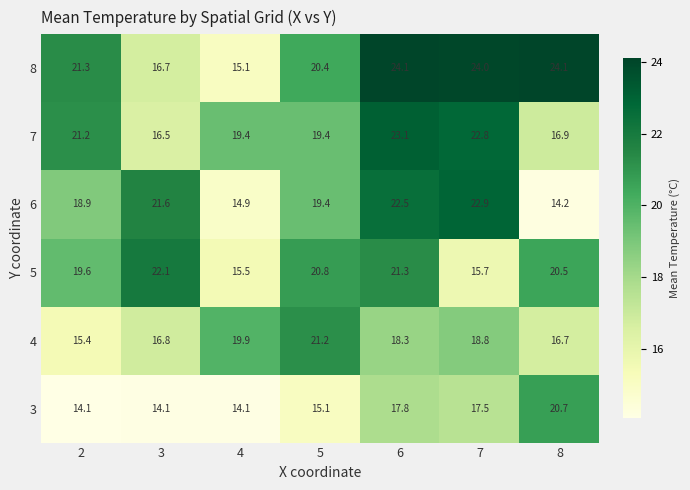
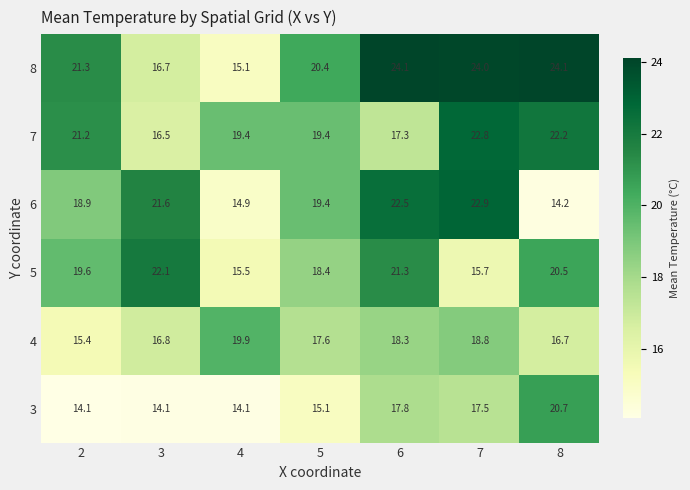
  {
    "8": {
      "2": 21.3,
      "3": 16.7,
      "4": 15.1,
      "5": 20.4,
      "6": 24.1,
      "7": 24.0,
      "8": 24.1
    },
    "7": {
      "2": 21.2,
      "3": 16.5,
      "4": 19.4,
      "5": 19.4,
-     "6": 23.1,
+     "6": 17.3,
      "7": 22.8,
-     "8": 16.9
+     "8": 22.2
    },
    "6": {
      "2": 18.9,
      "3": 21.6,
      "4": 14.9,
      "5": 19.4,
      "6": 22.5,
      "7": 22.9,
      "8": 14.2
    },
    "5": {
      "2": 19.6,
      "3": 22.1,
      "4": 15.5,
-     "5": 20.8,
+     "5": 18.4,
      "6": 21.3,
      "7": 15.7,
      "8": 20.5
    },
    "4": {
      "2": 15.4,
      "3": 16.8,
      "4": 19.9,
-     "5": 21.2,
+     "5": 17.6,
      "6": 18.3,
      "7": 18.8,
      "8": 16.7
    },
    "3": {
      "2": 14.1,
      "3": 14.1,
      "4": 14.1,
      "5": 15.1,
      "6": 17.8,
      "7": 17.5,
      "8": 20.7
    }
  }
